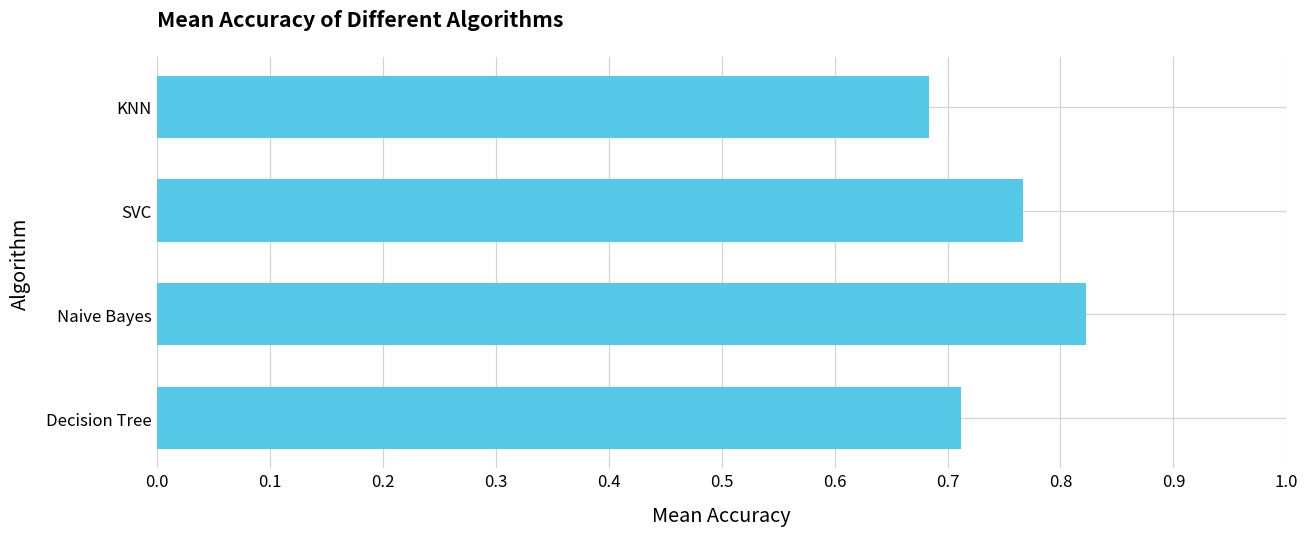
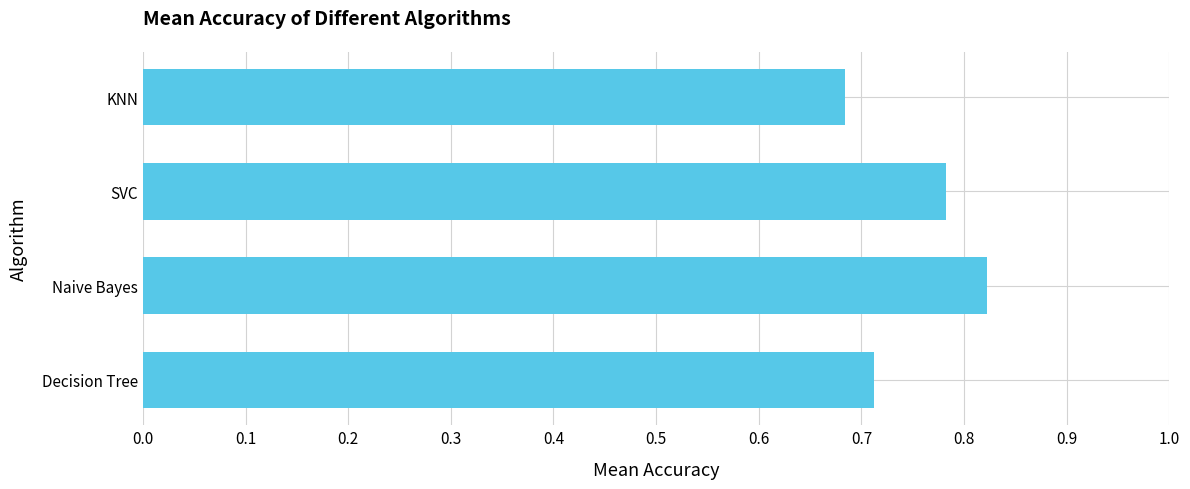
  {
    "KNN": 0.684,
-   "SVC": 0.767,
+   "SVC": 0.782,
    "Naive Bayes": 0.822,
    "Decision Tree": 0.712
  }
